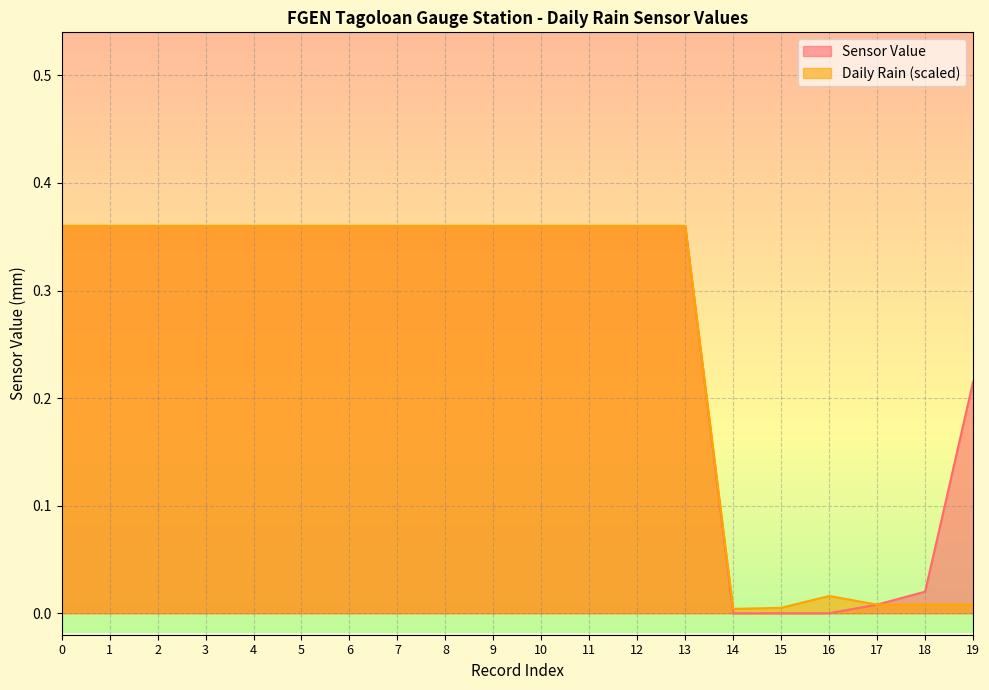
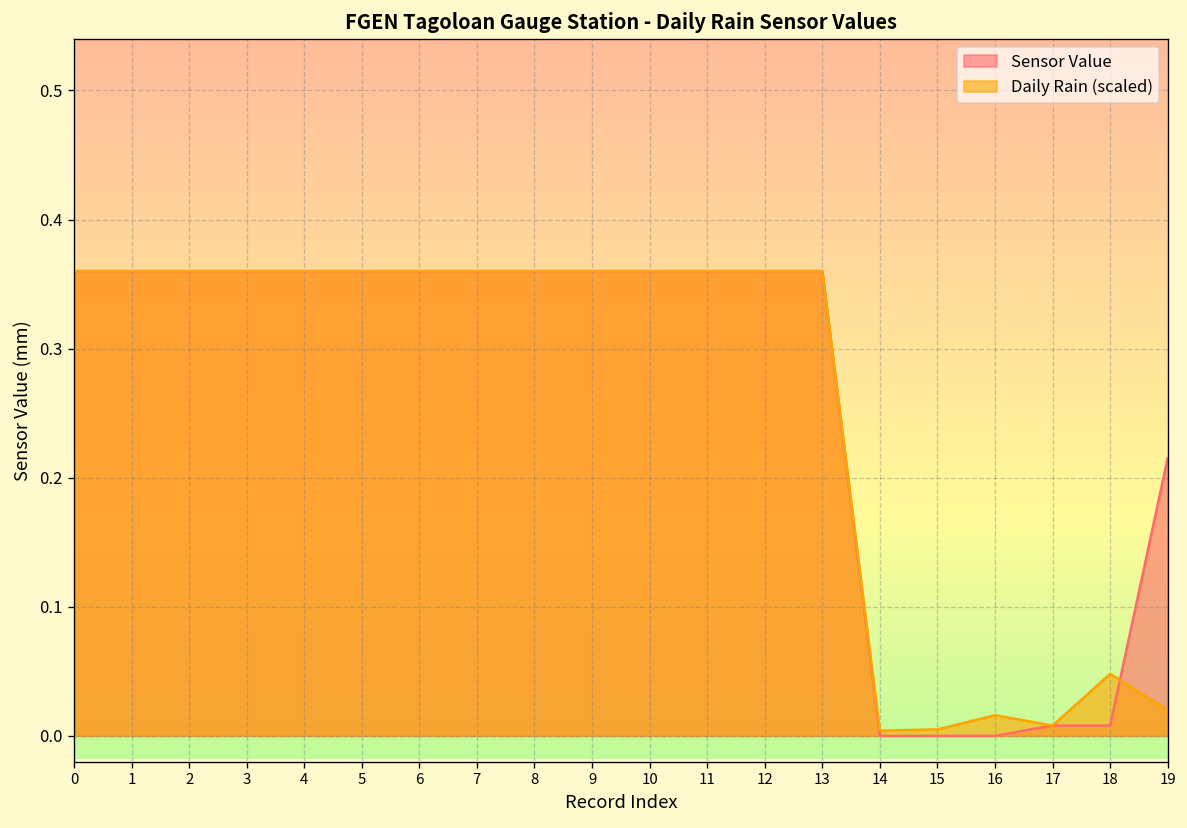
  {
    "Sensor Value": {
      "14": 0.000,
      "15": 0.000,
      "16": 0.000,
-     "18": 0.020,
+     "18": 0.008,
      "19": 0.215
    },
    "Daily Rain (scaled)": {
      "14": 0.004,
      "15": 0.005,
      "16": 0.016,
-     "18": 0.008,
-     "19": 0.008
+     "18": 0.048,
+     "19": 0.020
    }
  }
